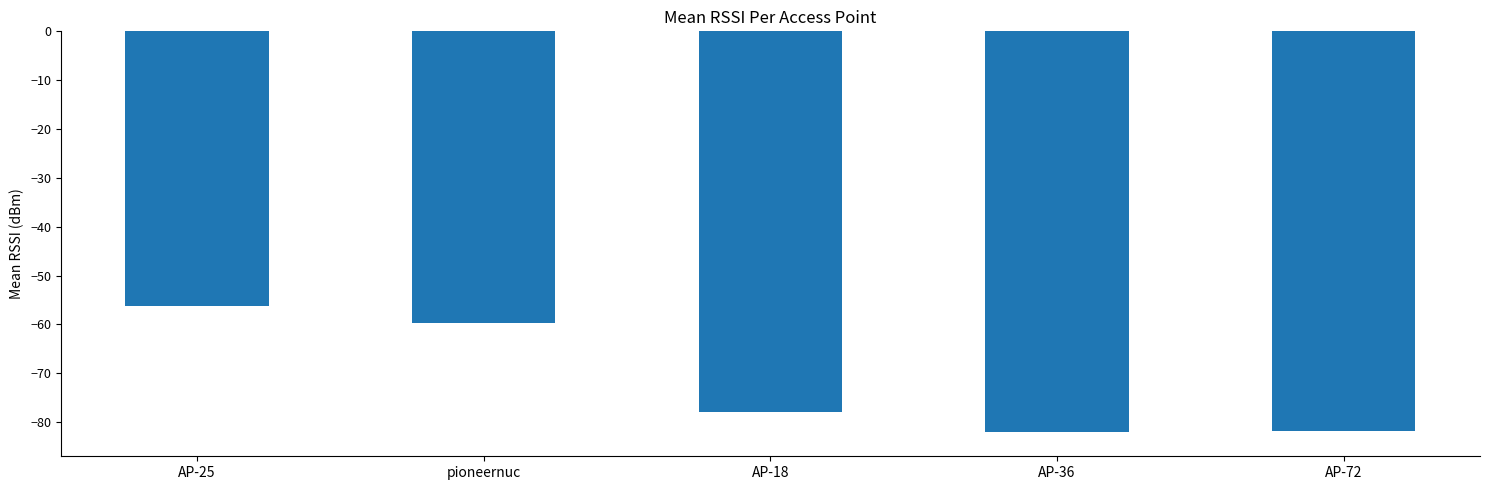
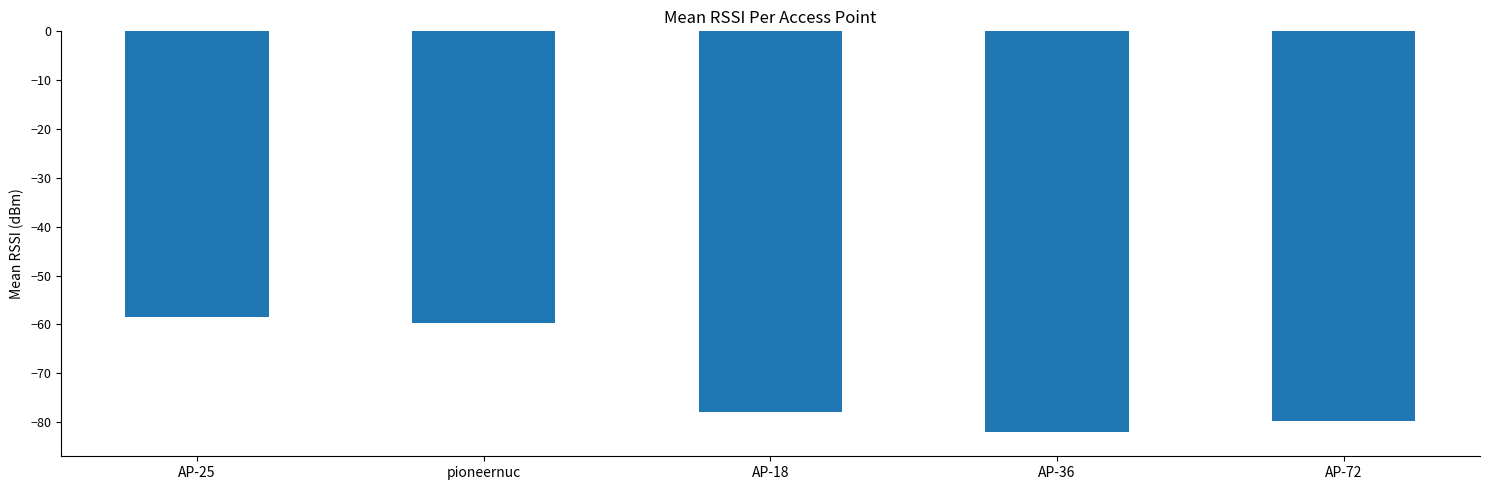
  {
-   "AP-25": -56,
+   "AP-25": -59,
    "pioneernuc": -60,
    "AP-18": -78,
    "AP-36": -82,
-   "AP-72": -82
+   "AP-72": -80
  }
